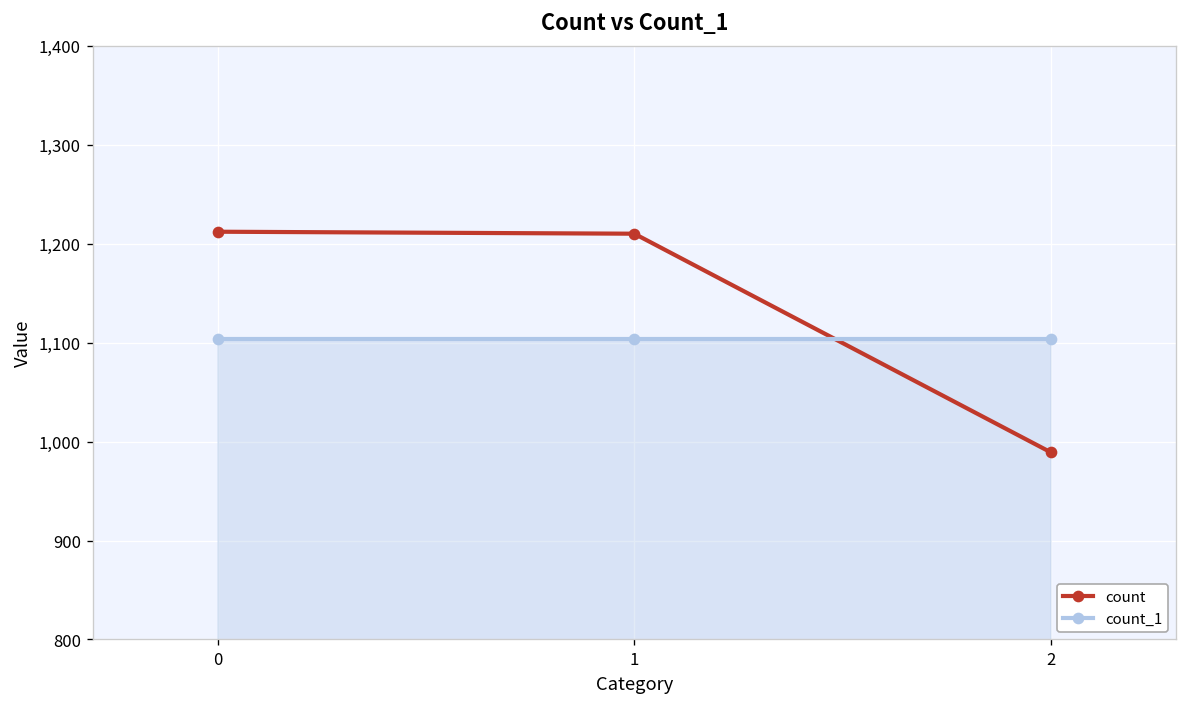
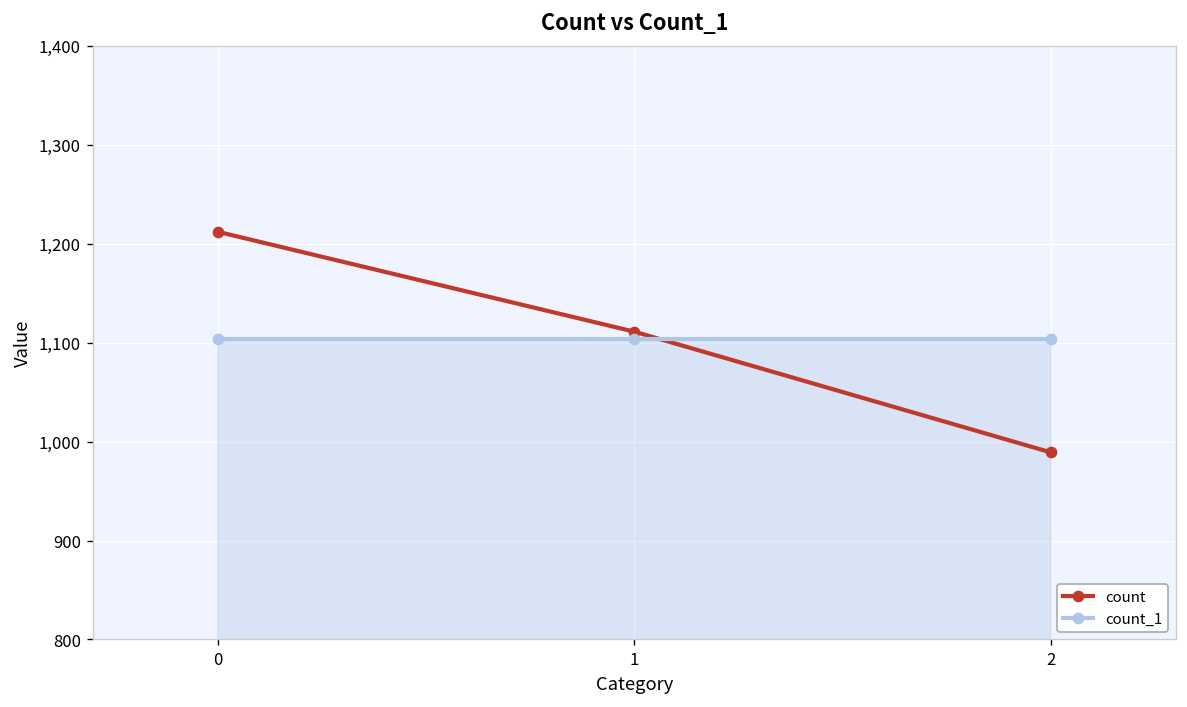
  {
    "count": {
      "0": "1,210",
-     "1": "1,210",
+     "1": "1,110",
      "2": "990"
    },
    "count_1": {
      "0": "1,100",
      "1": "1,100",
      "2": "1,100"
    }
  }
